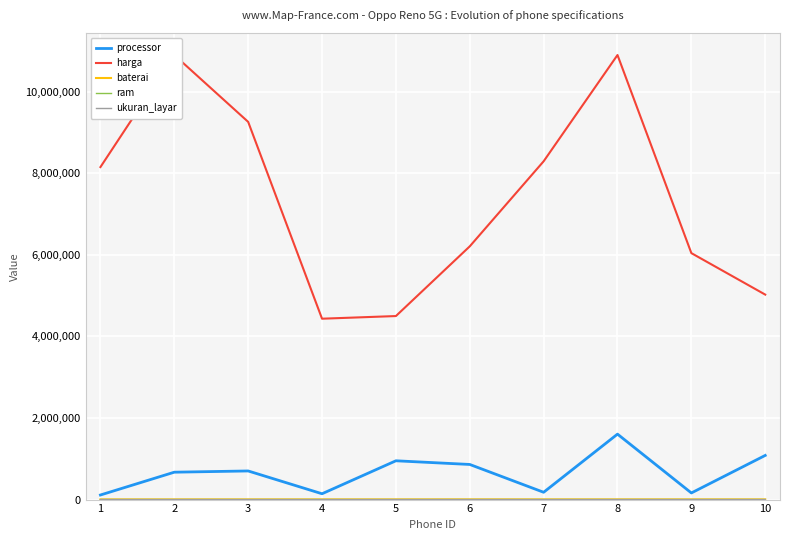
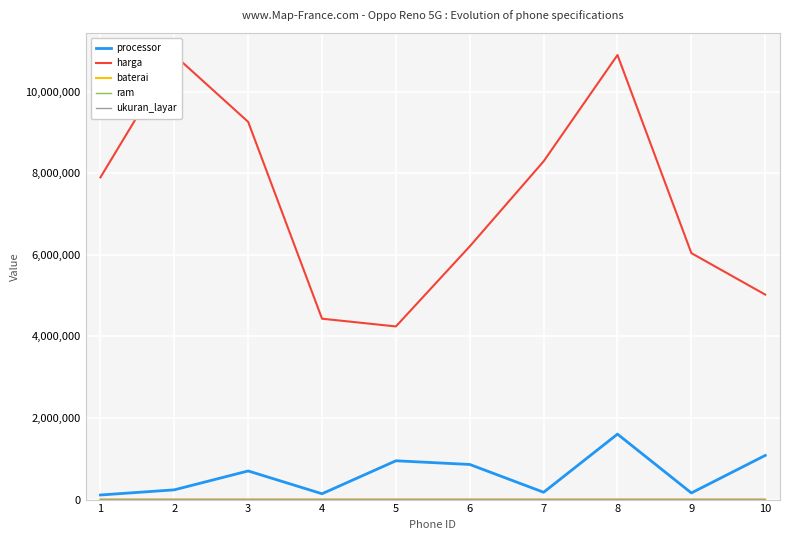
  {
    "processor": {
      "1": "100,000",
-     "2": "700,000",
+     "2": "200,000",
      "3": "700,000",
      "4": "100,000",
      "5": "1,000,000",
      "6": "900,000",
      "7": "200,000",
      "8": "1,600,000",
      "9": "200,000",
      "10": "1,100,000"
    },
    "harga": {
-     "1": "8,200,000",
+     "1": "7,900,000",
      "3": "9,300,000",
      "4": "4,400,000",
-     "5": "4,500,000",
+     "5": "4,200,000",
      "6": "6,200,000",
      "7": "8,300,000",
      "8": "10,900,000",
      "9": "6,000,000",
      "10": "5,000,000"
    }
  }
